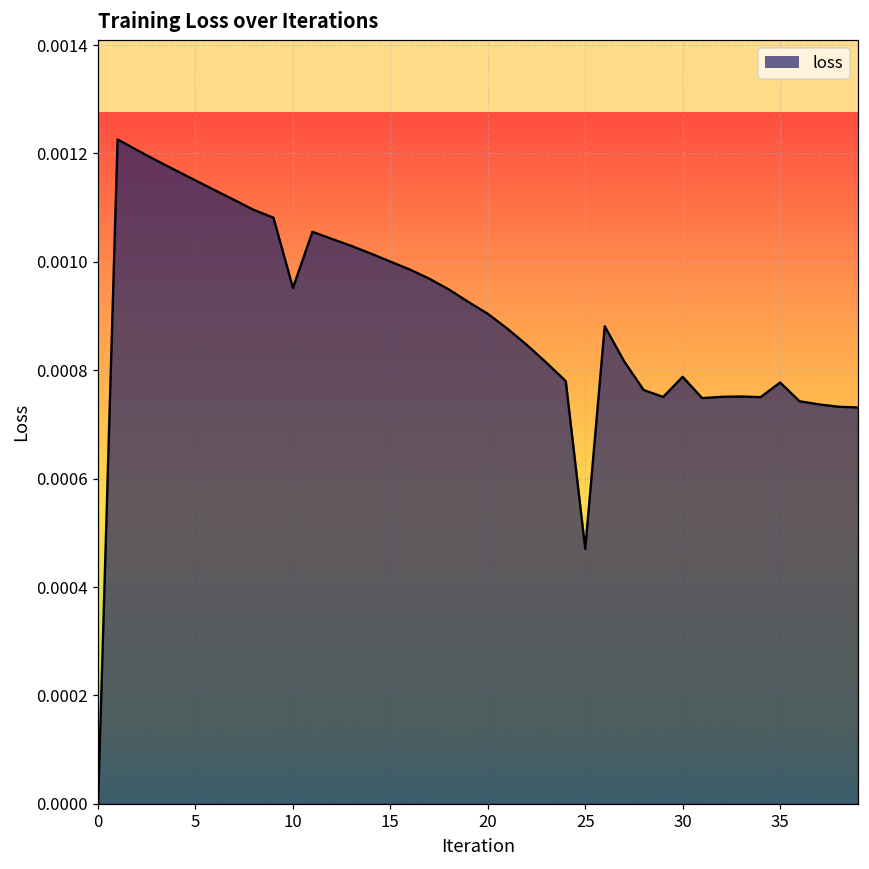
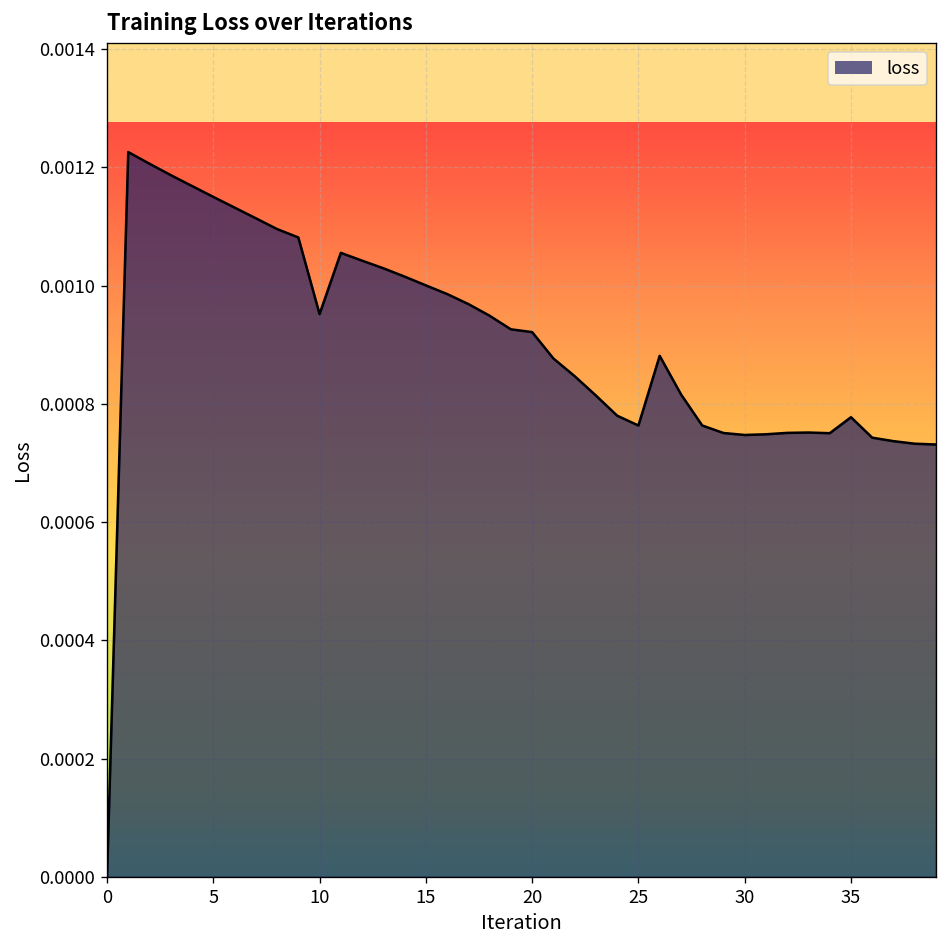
  {
    "0": 0.00000,
    "5": 0.00115,
    "10": 0.00095,
    "15": 0.00100,
-   "20": 0.00090,
-   "25": 0.00047,
-   "30": 0.00079,
+   "20": 0.00092,
+   "25": 0.00076,
+   "30": 0.00075,
    "35": 0.00078
  }
